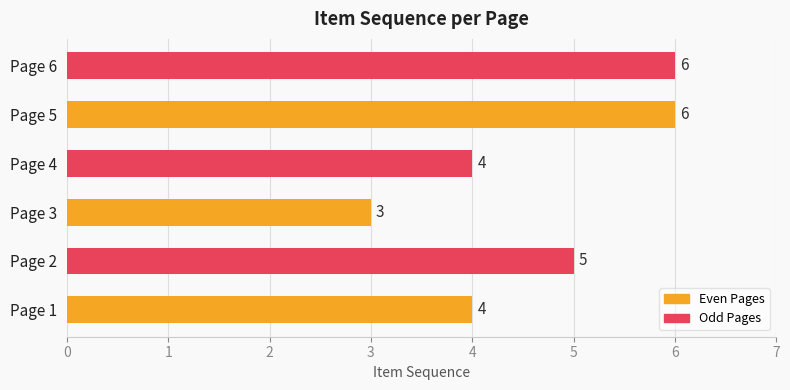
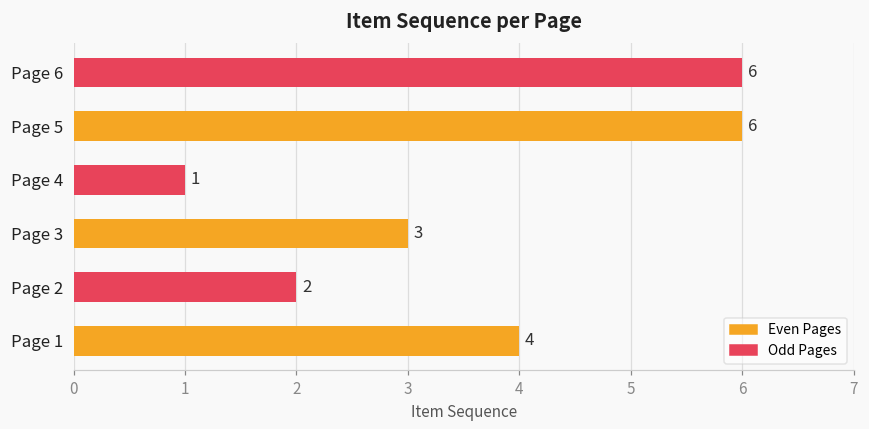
  {
    "Page 6": 6,
    "Page 5": 6,
-   "Page 4": 4,
+   "Page 4": 1,
    "Page 3": 3,
-   "Page 2": 5,
+   "Page 2": 2,
    "Page 1": 4
  }
